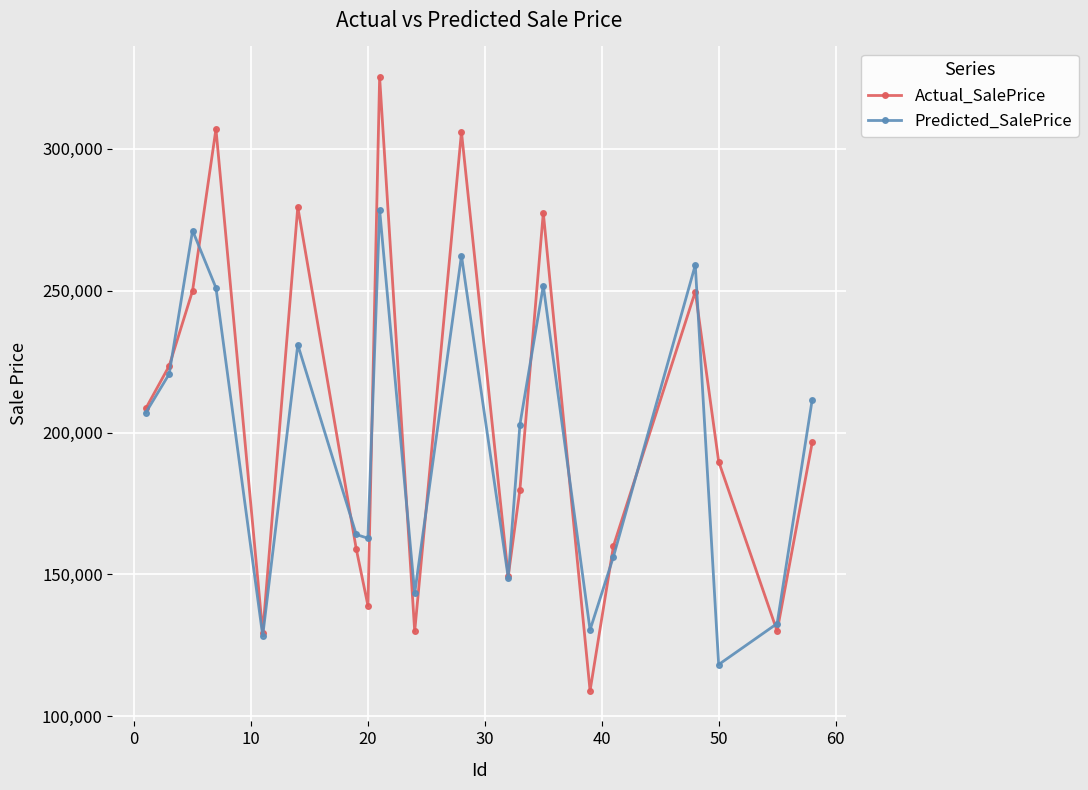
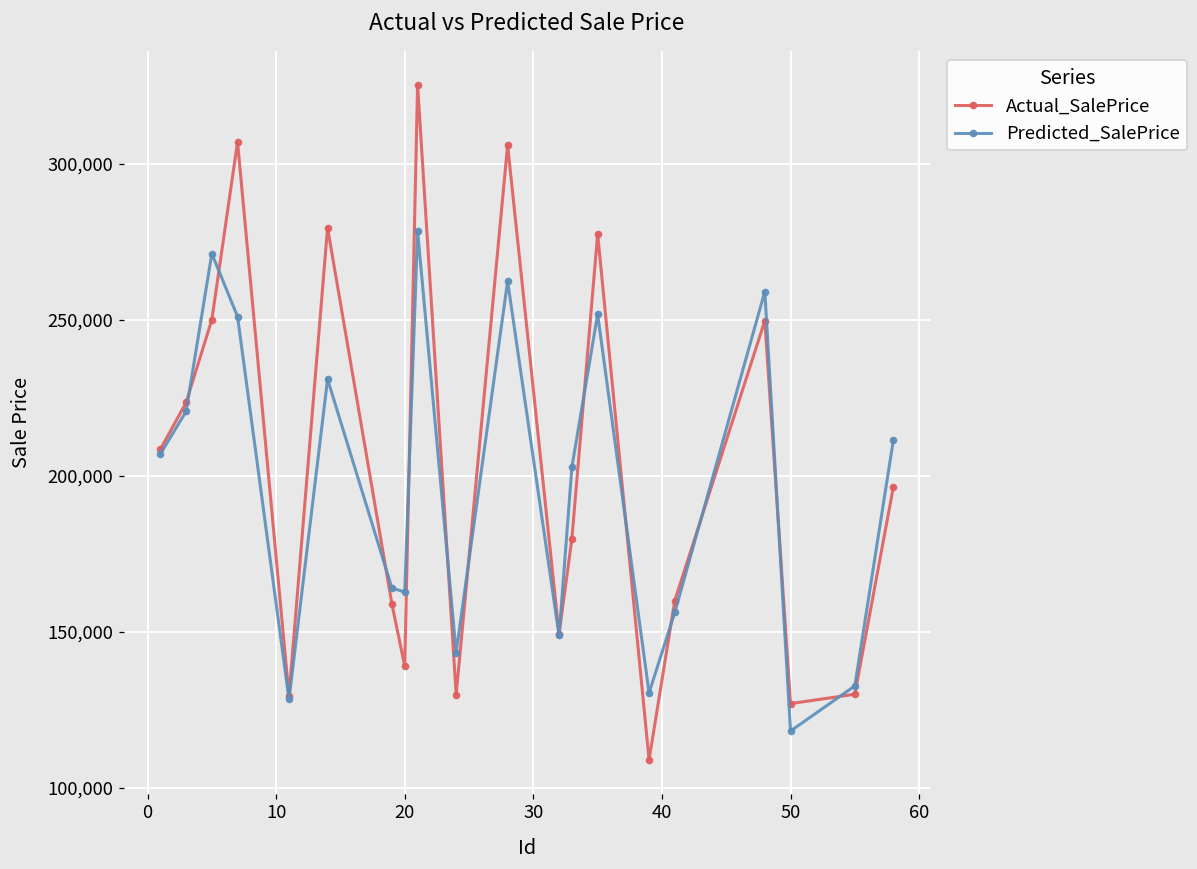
  {
    "Actual_SalePrice": {
      "20": "139,000",
-     "50": "190,000"
+     "50": "127,000"
    },
    "Predicted_SalePrice": {
      "20": "163,000",
      "50": "118,000"
    }
  }
